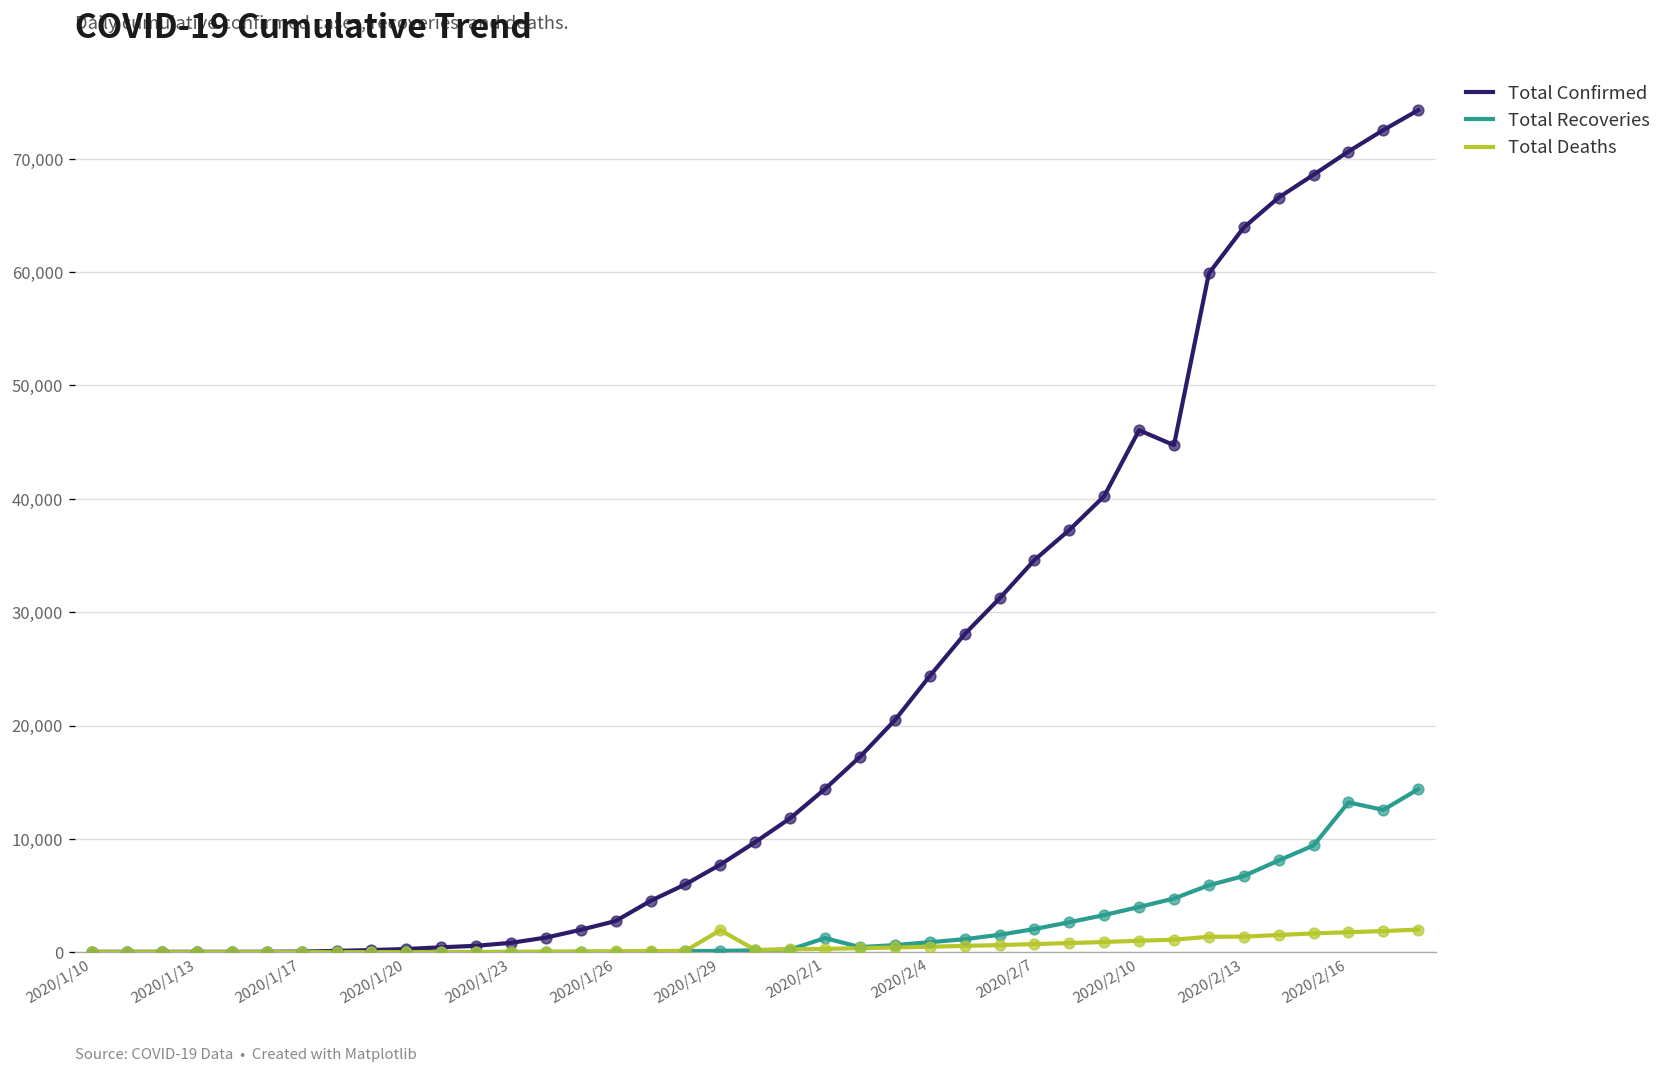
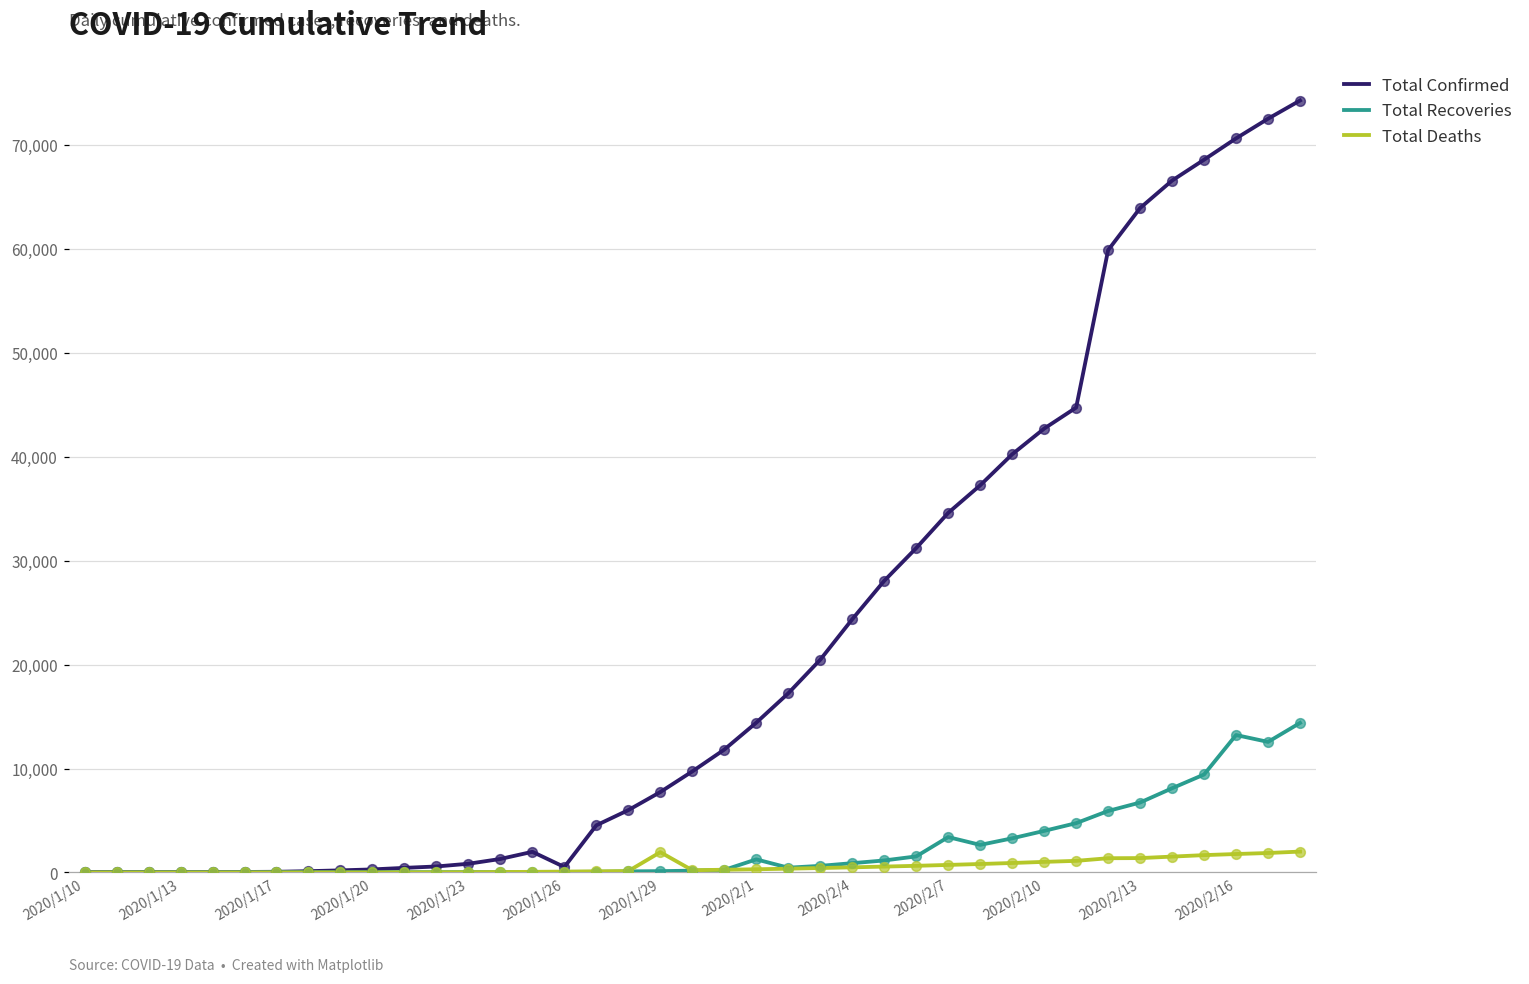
  {
    "Total Confirmed": {
      "2020/1/23": "1,000",
-     "2020/1/26": "3,000",
+     "2020/1/26": "1,000",
      "2020/1/29": "8,000",
      "2020/2/1": "14,000",
      "2020/2/4": "24,000",
      "2020/2/7": "35,000",
-     "2020/2/10": "46,000",
+     "2020/2/10": "43,000",
      "2020/2/13": "64,000",
      "2020/2/16": "71,000"
    },
    "Total Recoveries": {
      "2020/1/29": "0",
      "2020/2/1": "1,000",
      "2020/2/4": "1,000",
-     "2020/2/7": "2,000",
+     "2020/2/7": "3,000",
      "2020/2/10": "4,000",
      "2020/2/13": "7,000",
      "2020/2/16": "13,000"
    },
    "Total Deaths": {
      "2020/1/29": "2,000",
      "2020/2/1": "0",
      "2020/2/4": "0",
      "2020/2/7": "1,000",
      "2020/2/10": "1,000",
      "2020/2/13": "1,000",
      "2020/2/16": "2,000"
    }
  }
